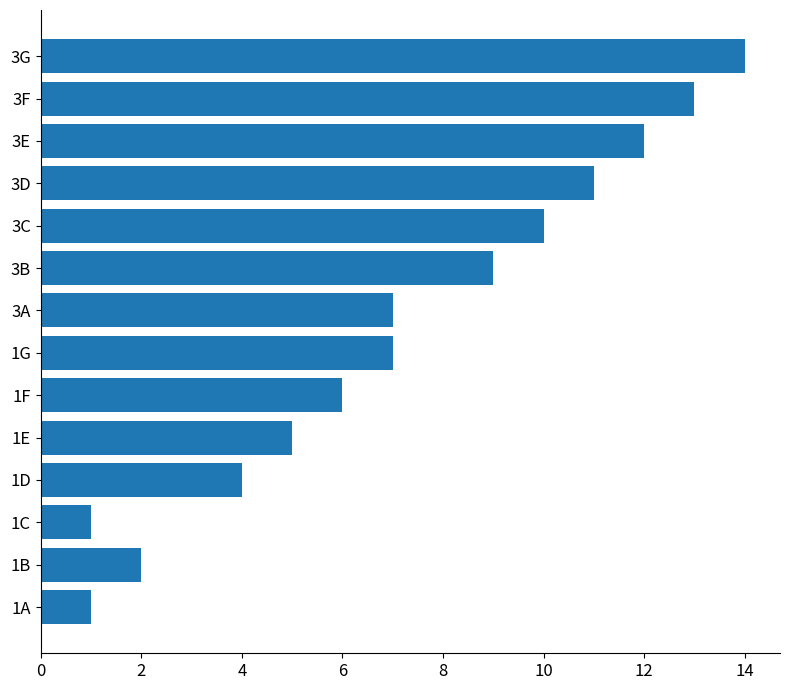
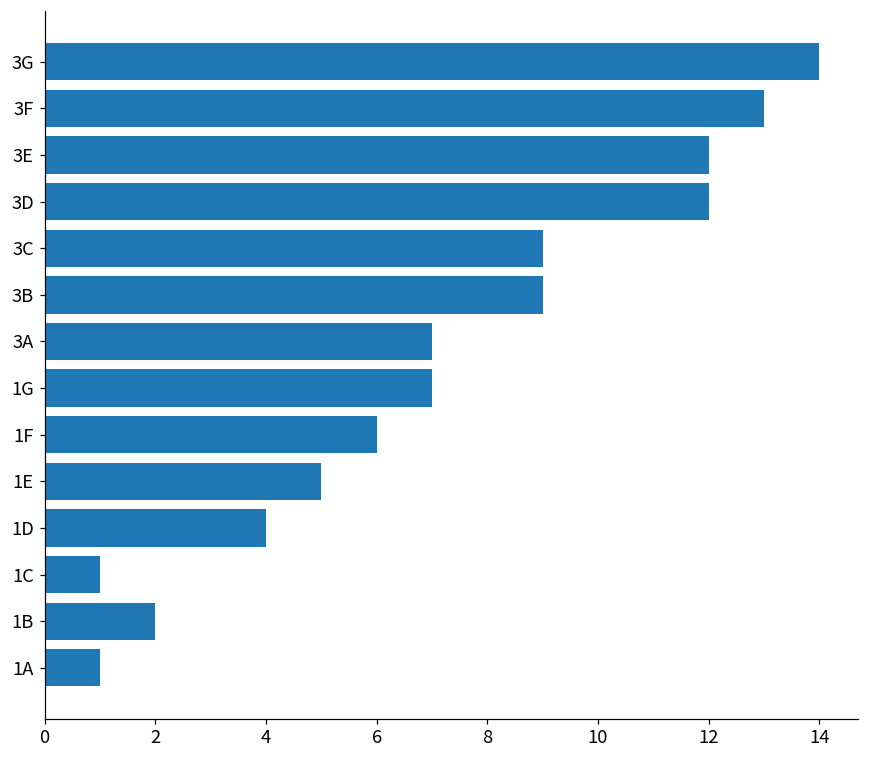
  {
    "3G": 14,
    "3F": 13,
    "3E": 12,
-   "3D": 11,
-   "3C": 10,
+   "3D": 12,
+   "3C": 9,
    "3B": 9,
    "3A": 7,
    "1G": 7,
    "1F": 6,
    "1E": 5,
    "1D": 4,
    "1C": 1,
    "1B": 2,
    "1A": 1
  }
